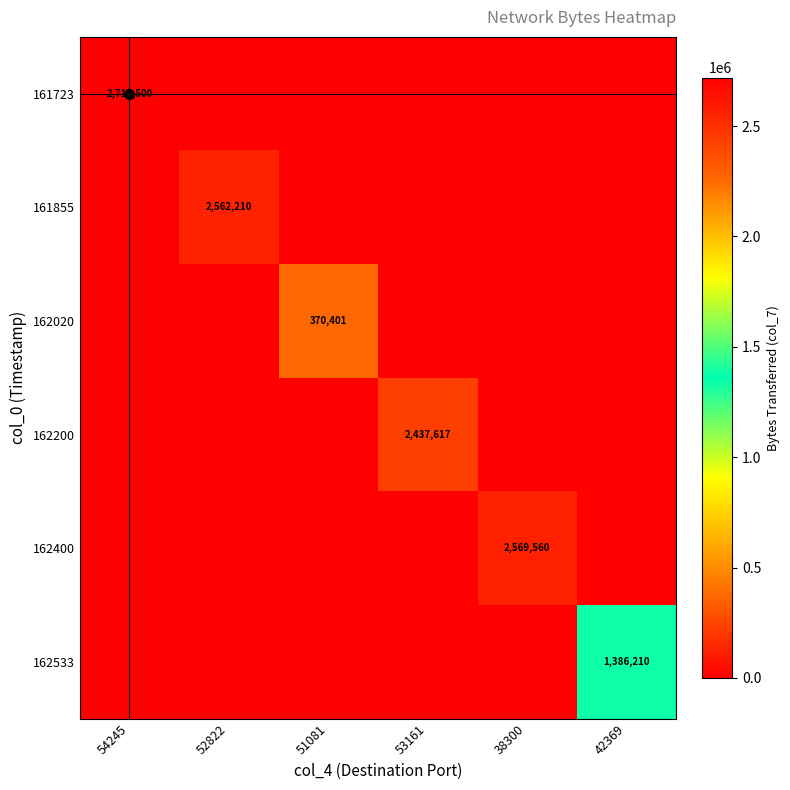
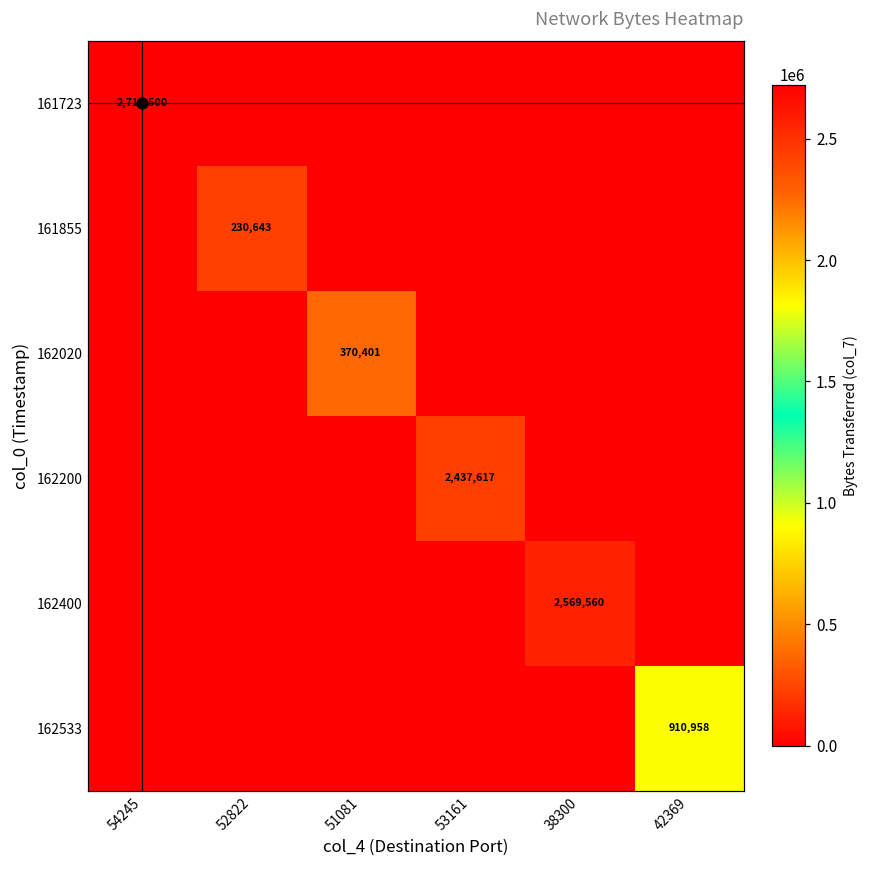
  {
    "161855": {
-     "52822": "2,562,210"
+     "52822": "230,643"
    },
    "162020": {
      "51081": "370,401"
    },
    "162200": {
      "53161": "2,437,617"
    },
    "162400": {
      "38300": "2,569,560"
    },
    "162533": {
-     "42369": "1,386,210"
+     "42369": "910,958"
    }
  }
